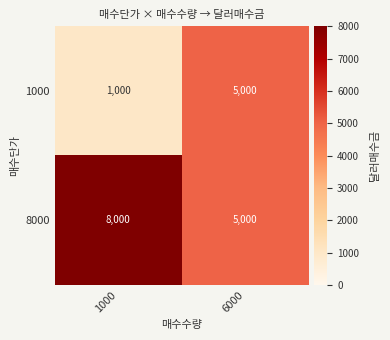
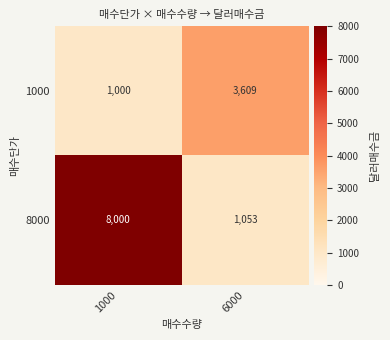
  {
    "1000": {
      "1000": "1,000",
-     "6000": "5,000"
+     "6000": "3,609"
    },
    "8000": {
      "1000": "8,000",
-     "6000": "5,000"
+     "6000": "1,053"
    }
  }
